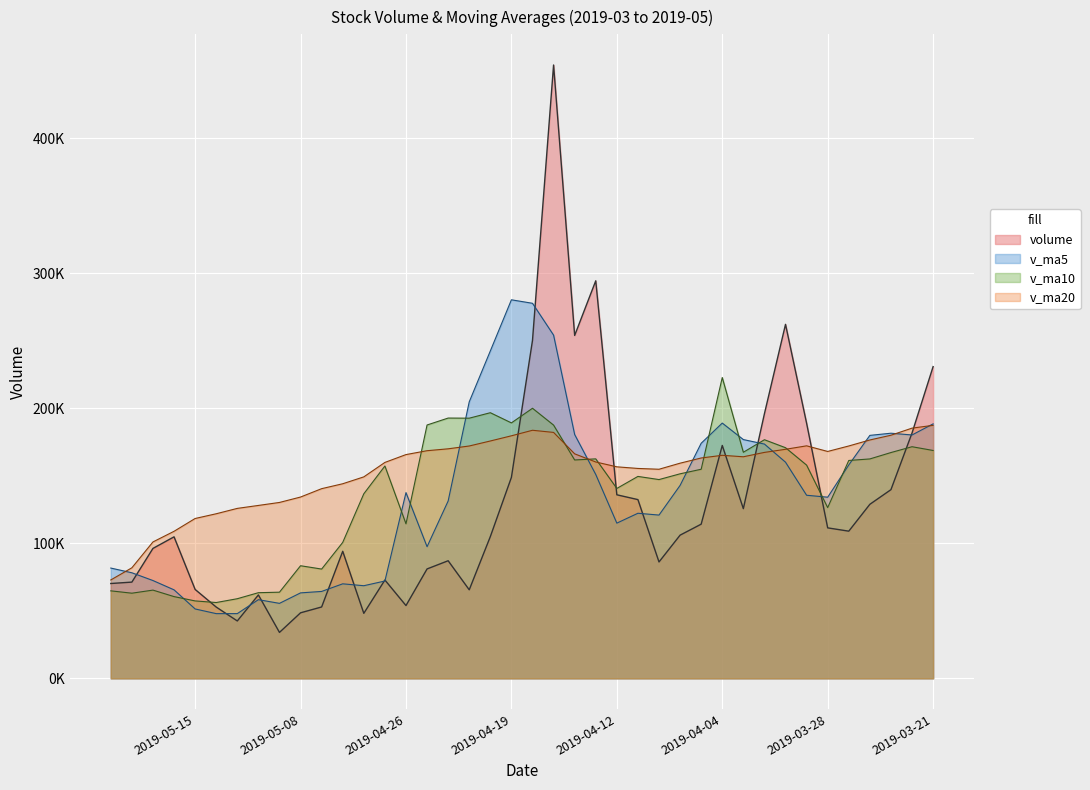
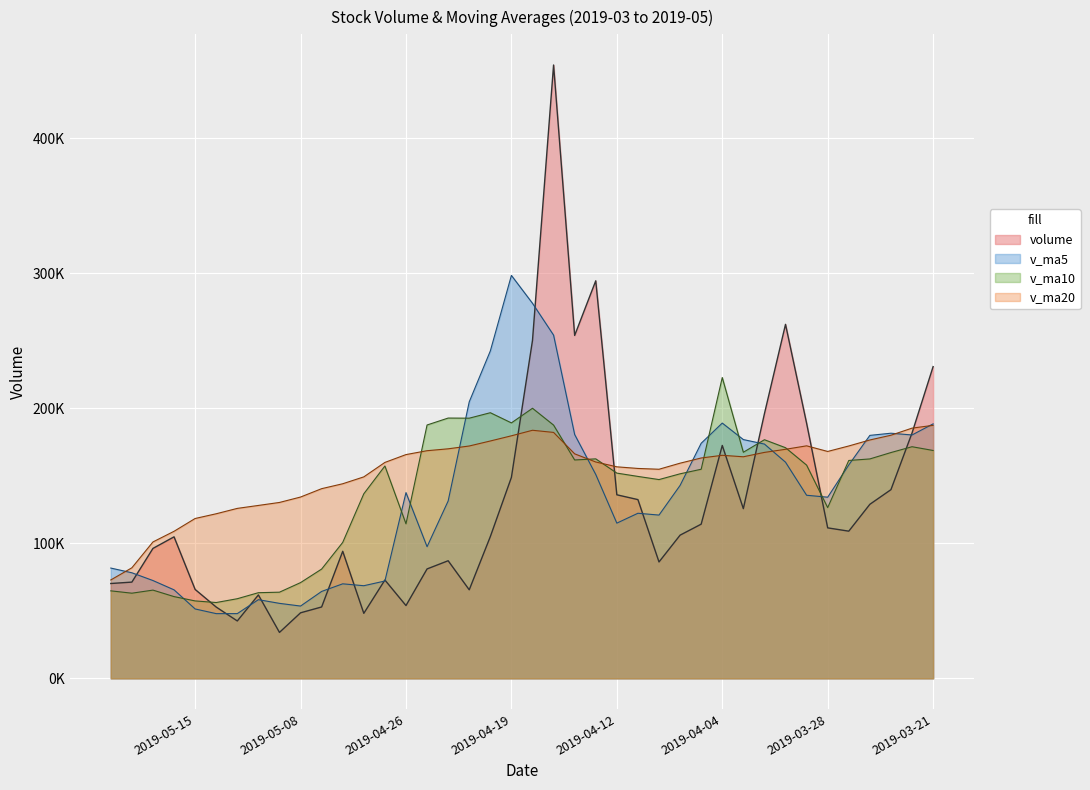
  {
    "v_ma5": {
      "2019-05-15": 51000,
-     "2019-05-08": 63000,
+     "2019-05-08": 54000,
      "2019-04-26": 138000,
-     "2019-04-19": 280000,
+     "2019-04-19": 298000,
      "2019-04-12": 115000,
      "2019-04-04": 189000,
      "2019-03-28": 134000
    },
    "v_ma10": {
      "2019-05-15": 57000,
-     "2019-05-08": 83000,
+     "2019-05-08": 71000,
      "2019-04-26": 114000,
      "2019-04-19": 189000,
-     "2019-04-12": 141000,
+     "2019-04-12": 152000,
      "2019-04-04": 223000,
      "2019-03-28": 126000,
      "2019-03-21": 169000
    }
  }
